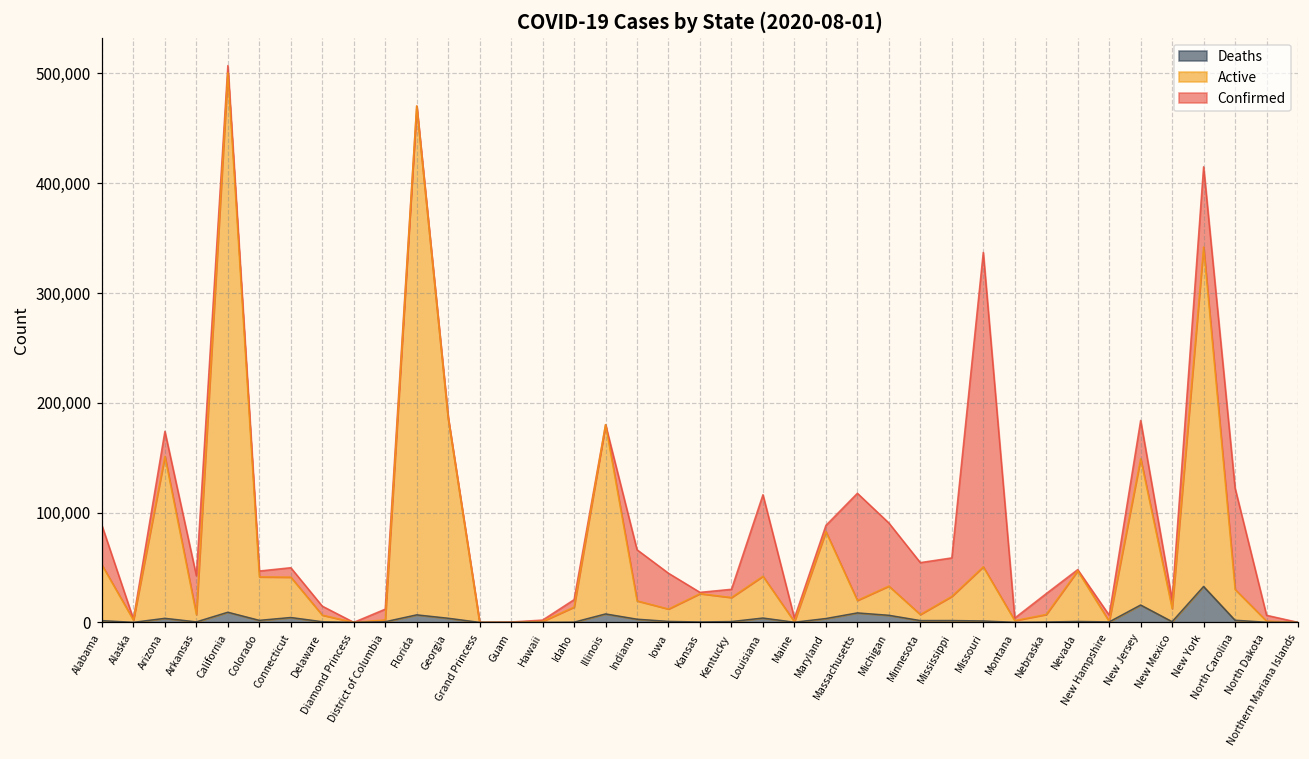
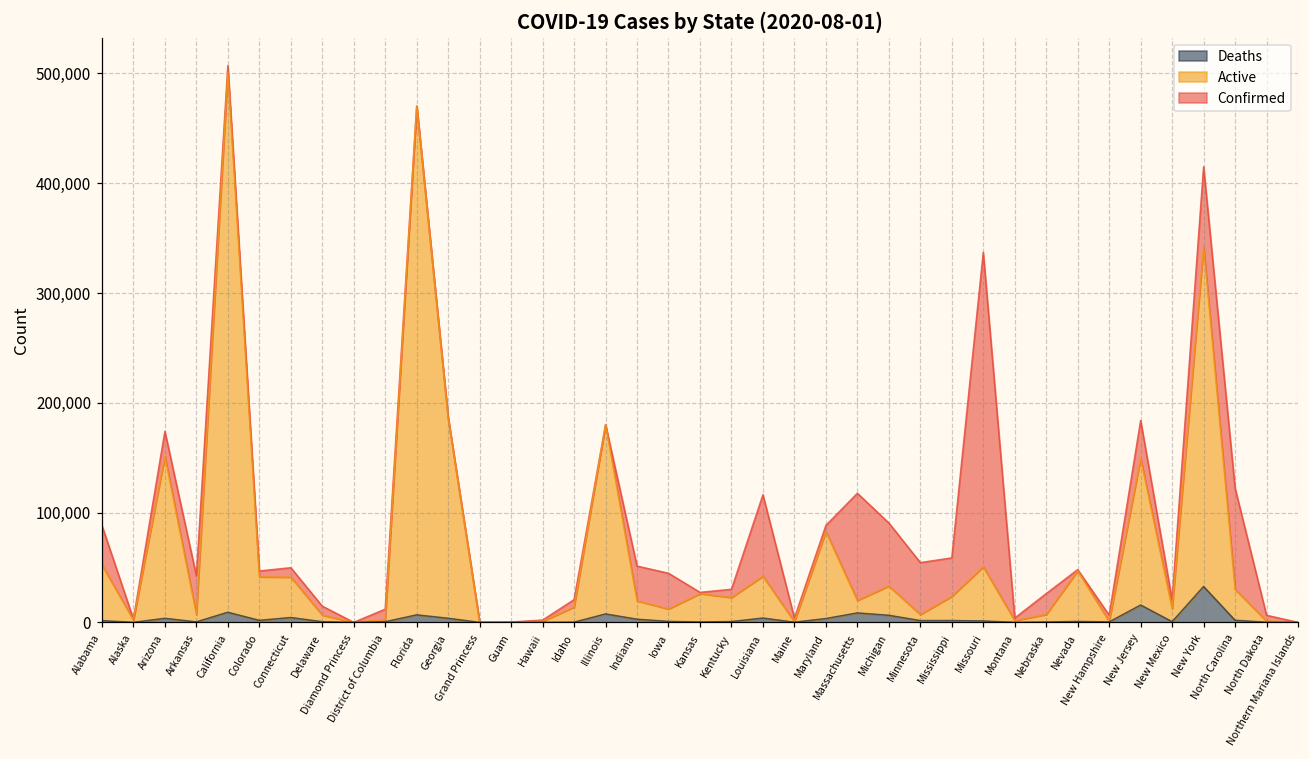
  {
    "Confirmed": {
      "Alabama": "90,000",
      "Arizona": "170,000",
      "Arkansas": "40,000",
      "California": "510,000",
      "Colorado": "50,000",
      "Connecticut": "50,000",
      "Delaware": "10,000",
      "District of Columbia": "10,000",
      "Idaho": "20,000",
-     "Indiana": "70,000",
+     "Indiana": "50,000",
      "Iowa": "40,000",
      "Kentucky": "30,000",
      "Louisiana": "120,000",
      "Maine": "0",
      "Maryland": "90,000",
      "Massachusetts": "120,000",
      "Michigan": "90,000",
      "Minnesota": "50,000",
      "Mississippi": "60,000",
      "Missouri": "340,000",
      "Nebraska": "30,000",
      "New Hampshire": "10,000",
      "New Jersey": "180,000",
      "New Mexico": "20,000",
      "New York": "420,000",
      "North Carolina": "120,000",
      "North Dakota": "10,000"
    },
    "Active": {
      "Alabama": "50,000",
      "Arizona": "150,000",
      "Arkansas": "10,000",
      "California": "500,000",
      "Colorado": "40,000",
      "Connecticut": "40,000",
      "Delaware": "10,000",
      "Idaho": "10,000",
      "Indiana": "20,000",
      "Iowa": "10,000",
      "Kentucky": "20,000",
      "Louisiana": "40,000",
      "Maryland": "80,000",
      "Massachusetts": "20,000",
      "Michigan": "30,000",
      "Minnesota": "10,000",
      "Mississippi": "20,000",
      "Missouri": "50,000",
      "Nebraska": "10,000",
      "New Jersey": "150,000",
      "New Mexico": "10,000",
      "New York": "340,000",
      "North Carolina": "30,000"
    },
    "Deaths": {
      "Alabama": "0",
      "Arizona": "0",
      "Arkansas": "0",
      "California": "10,000",
      "Colorado": "0",
      "Connecticut": "0",
      "Delaware": "0",
      "Florida": "10,000",
      "Georgia": "0",
      "Idaho": "0",
      "Illinois": "10,000",
      "Indiana": "0",
      "Iowa": "0",
      "Kansas": "0",
      "Kentucky": "0",
      "Louisiana": "0",
      "Maryland": "0",
      "Massachusetts": "10,000",
      "Michigan": "10,000",
      "Minnesota": "0",
      "Mississippi": "0",
      "Missouri": "0",
      "Nebraska": "0",
      "Nevada": "0",
      "New Jersey": "20,000",
      "New Mexico": "0",
      "New York": "30,000",
      "North Carolina": "0"
    }
  }
